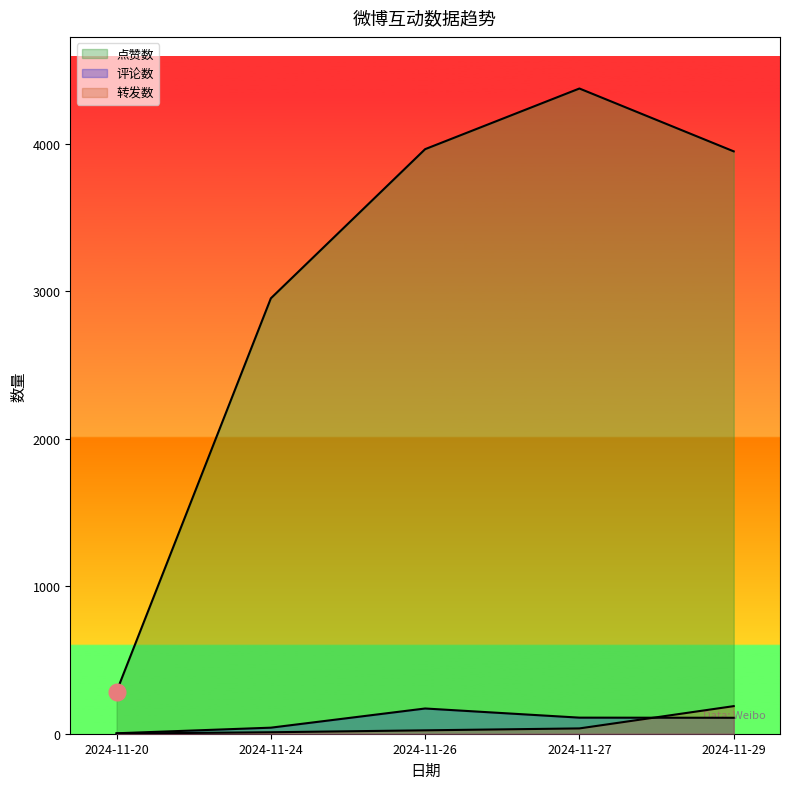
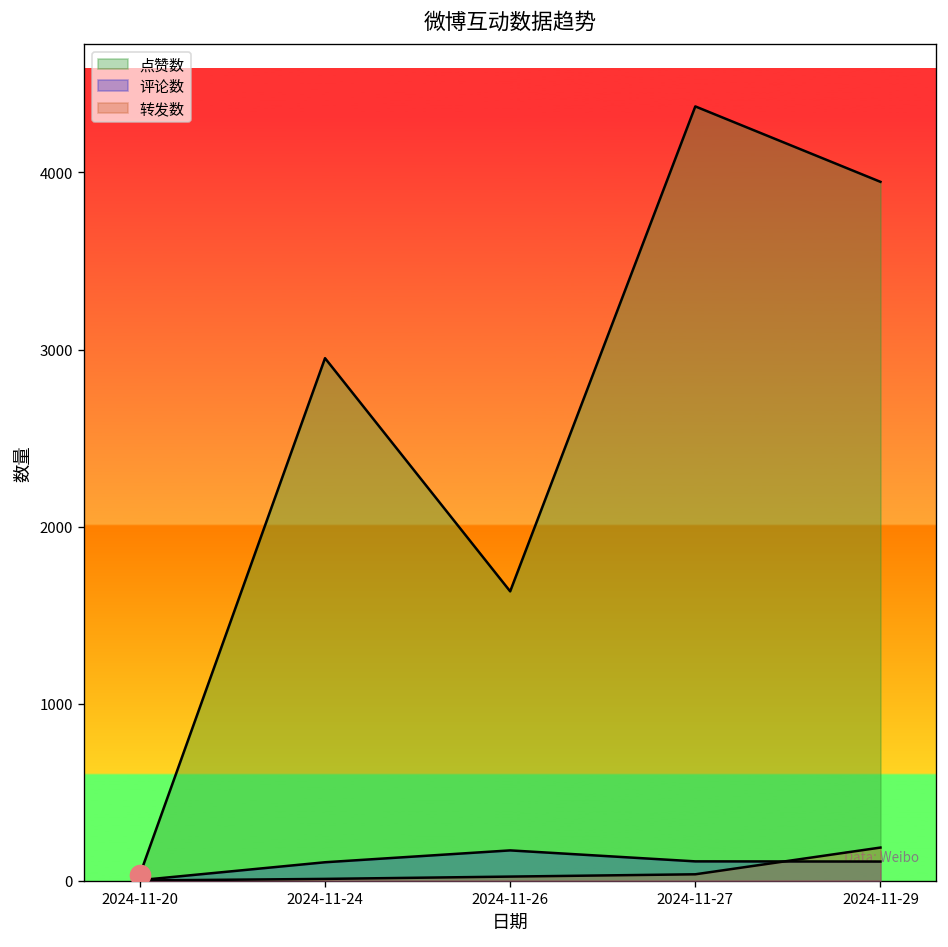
  {
    "点赞数": {
-     "2024-11-20": 290,
+     "2024-11-20": 30,
      "2024-11-24": 2950,
-     "2024-11-26": 3960,
+     "2024-11-26": 1630,
      "2024-11-27": 4370,
      "2024-11-29": 3950
    },
    "评论数": {
-     "2024-11-24": 40,
+     "2024-11-24": 100,
      "2024-11-26": 170,
      "2024-11-27": 110,
      "2024-11-29": 110
    },
    "转发数": {
      "2024-11-24": 10,
      "2024-11-26": 20,
      "2024-11-27": 40,
      "2024-11-29": 190
    }
  }
